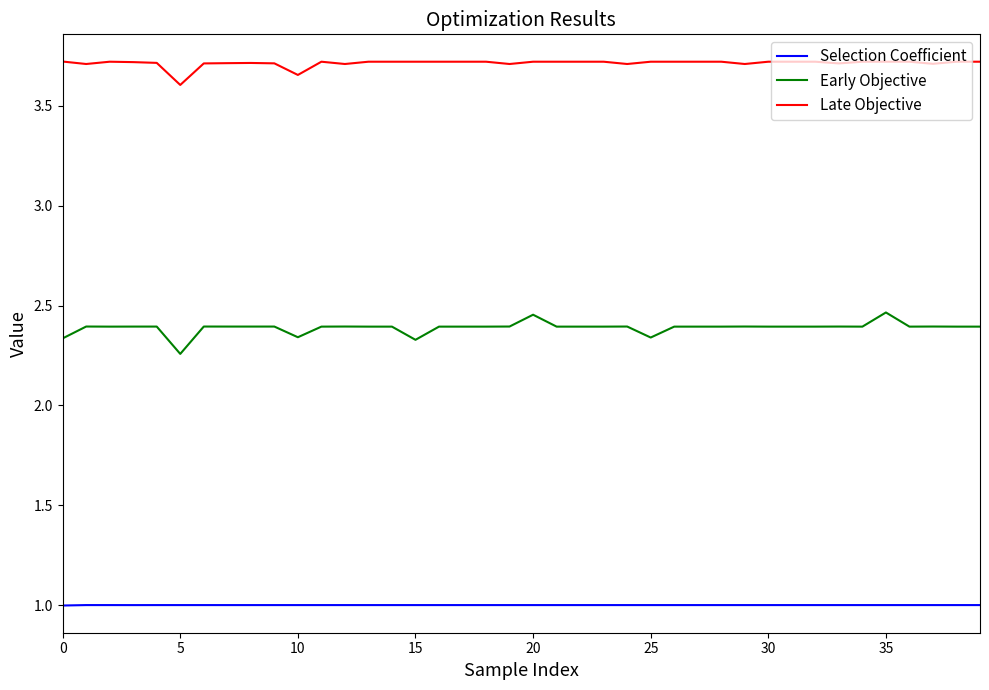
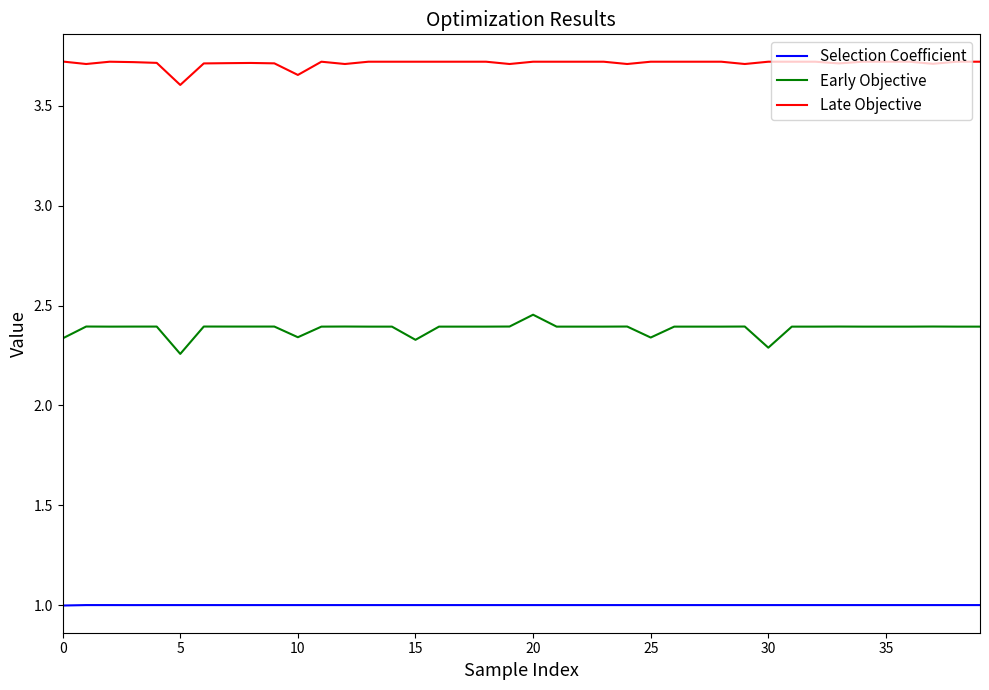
  {
    "Selection Coefficient": {
      "0": 1.00,
      "5": 1.00,
      "10": 1.00,
      "15": 1.00,
      "20": 1.00,
      "25": 1.00,
      "30": 1.00,
      "35": 1.00
    },
    "Early Objective": {
      "0": 2.34,
      "5": 2.26,
      "10": 2.34,
      "15": 2.33,
      "20": 2.45,
      "25": 2.34,
-     "30": 2.39,
-     "35": 2.47
+     "30": 2.29,
+     "35": 2.39
    },
    "Late Objective": {
      "0": 3.72,
      "5": 3.61,
      "10": 3.66,
      "15": 3.72,
      "20": 3.72,
      "25": 3.72,
      "30": 3.72
    }
  }
